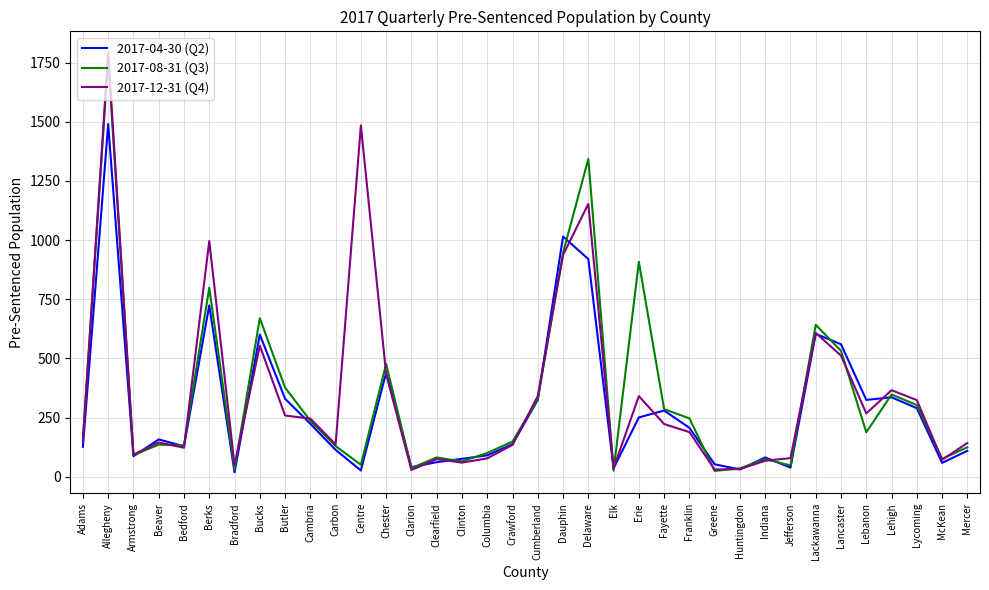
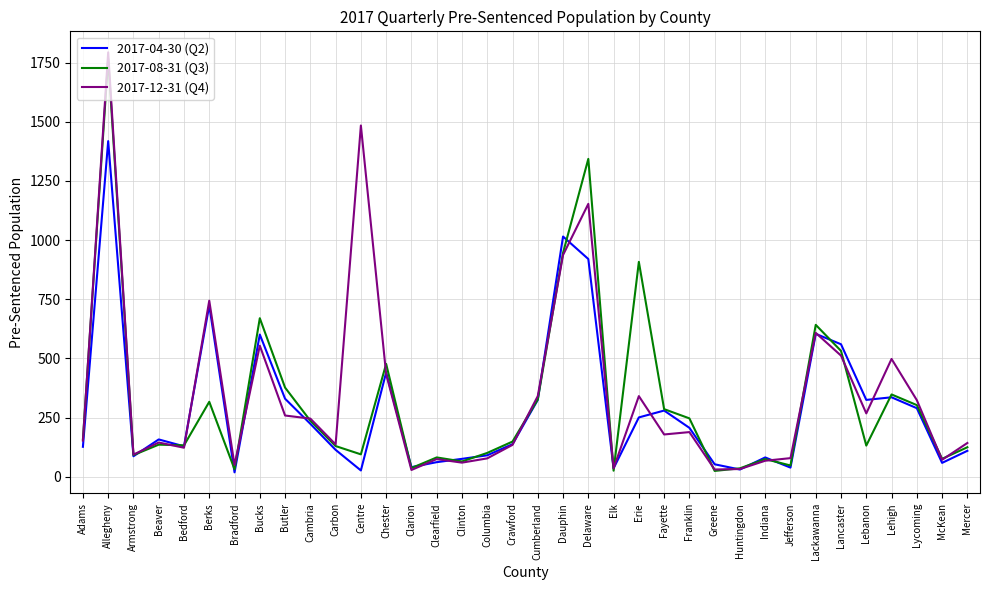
  {
    "2017-04-30 (Q2)": {
      "Adams": 130,
-     "Allegheny": 1490,
+     "Allegheny": 1420,
      "Beaver": 160,
      "Berks": 720,
      "Bradford": 20,
      "Bucks": 600,
      "Butler": 330,
      "Cambria": 220,
      "Carbon": 110,
      "Centre": 30,
      "Clearfield": 60,
      "Clinton": 80,
      "Dauphin": 1020,
      "Delaware": 920,
      "Erie": 250,
      "Franklin": 210,
      "Greene": 50,
      "Lancaster": 560,
      "Lebanon": 330,
      "Lehigh": 340,
      "Lycoming": 290,
      "McKean": 60,
      "Mercer": 110
    },
    "2017-08-31 (Q3)": {
-     "Berks": 800,
+     "Berks": 320,
      "Bradford": 30,
      "Bucks": 670,
      "Butler": 380,
-     "Centre": 50,
+     "Centre": 100,
      "Chester": 480,
      "Crawford": 150,
      "Delaware": 1340,
      "Erie": 910,
      "Franklin": 250,
      "Lackawanna": 640,
      "Lancaster": 530,
-     "Lebanon": 190,
+     "Lebanon": 130,
      "Lehigh": 350,
      "Lycoming": 300,
      "Mercer": 130
    },
    "2017-12-31 (Q4)": {
-     "Berks": 1000,
+     "Berks": 740,
      "Bradford": 50,
      "Bucks": 550,
      "Butler": 260,
      "Centre": 1480,
      "Columbia": 80,
      "Cumberland": 340,
      "Delaware": 1150,
      "Erie": 340,
-     "Fayette": 220,
+     "Fayette": 180,
      "Franklin": 190,
      "Jefferson": 80,
      "Lancaster": 510,
      "Lebanon": 270,
-     "Lehigh": 370,
+     "Lehigh": 500,
      "Lycoming": 320,
      "Mercer": 140
    }
  }
